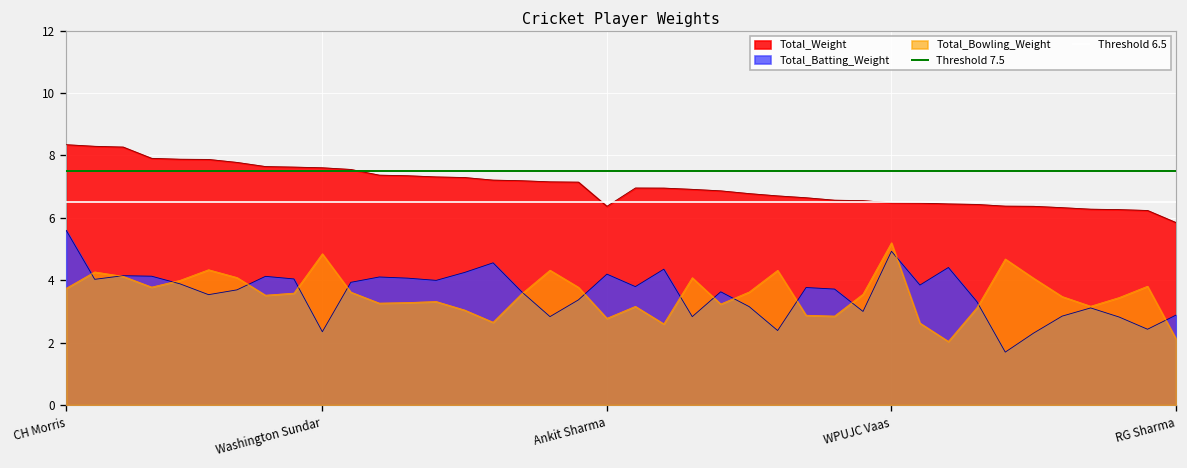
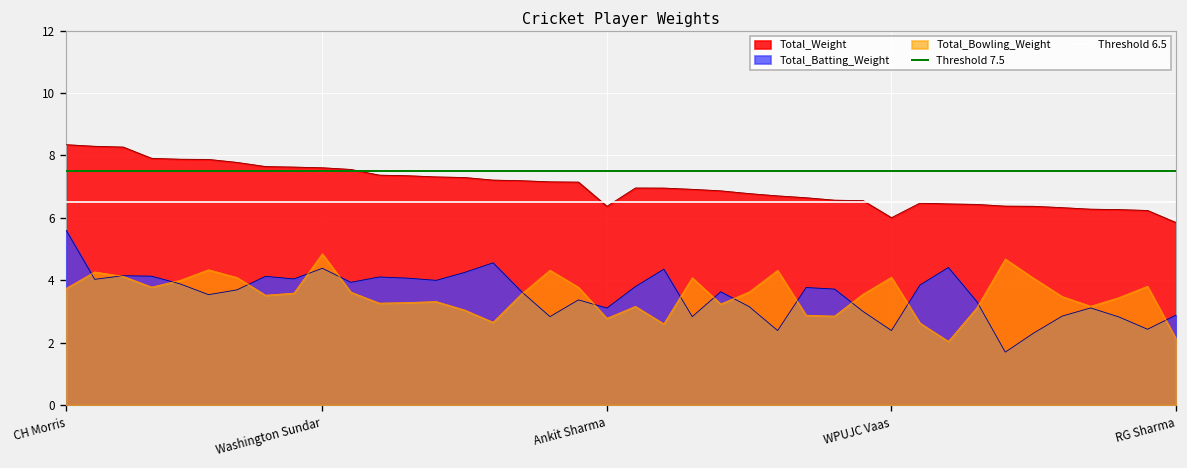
  {
    "Total_Weight": {
      "CH Morris": 8.3,
      "Washington Sundar": 7.6,
      "Ankit Sharma": 6.4,
-     "WPUJC Vaas": 6.5,
+     "WPUJC Vaas": 6.0,
      "RG Sharma": 5.8
    },
    "Total_Batting_Weight": {
      "CH Morris": 5.6,
-     "Washington Sundar": 2.3,
-     "Ankit Sharma": 4.2,
-     "WPUJC Vaas": 4.9,
+     "Washington Sundar": 4.4,
+     "Ankit Sharma": 3.1,
+     "WPUJC Vaas": 2.4,
      "RG Sharma": 2.9
    },
    "Total_Bowling_Weight": {
      "CH Morris": 3.7,
      "Washington Sundar": 4.8,
      "Ankit Sharma": 2.8,
-     "WPUJC Vaas": 5.2,
+     "WPUJC Vaas": 4.1,
      "RG Sharma": 2.1
    }
  }
